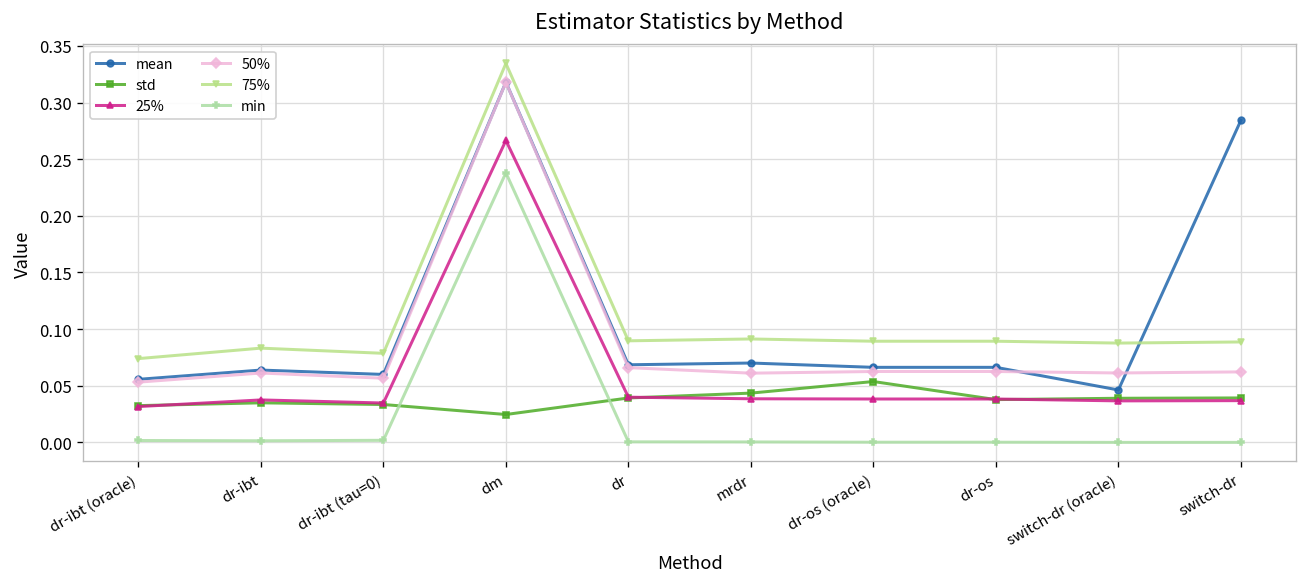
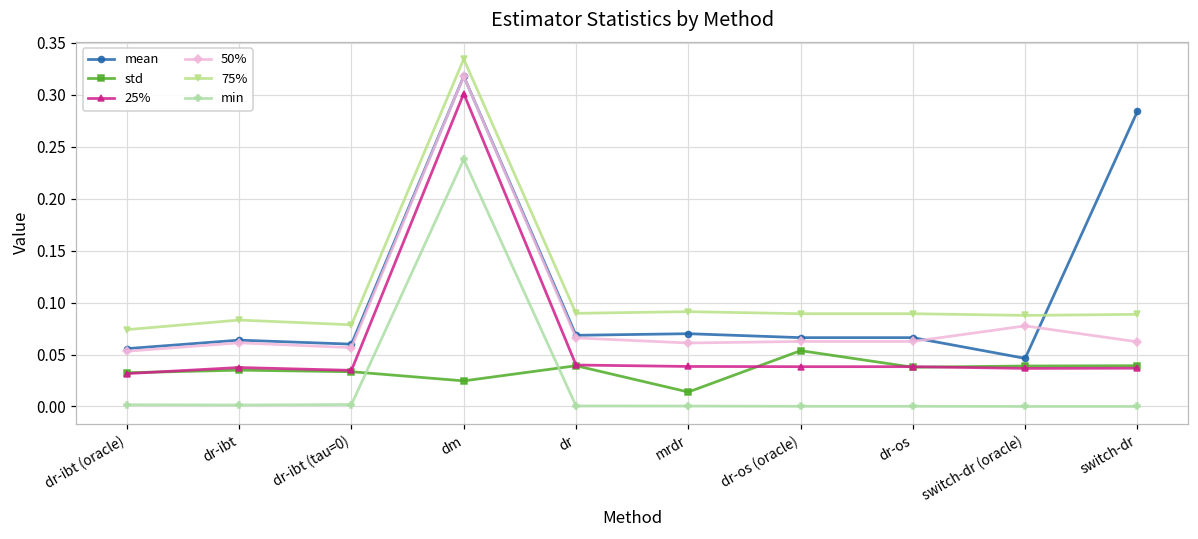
  {
    "mean": {
      "dr-ibt (tau=0)": 0.06,
      "mrdr": 0.07,
      "dr-os (oracle)": 0.07,
      "dr-os": 0.07,
      "switch-dr (oracle)": 0.05,
      "switch-dr": 0.28
    },
    "std": {
      "dm": 0.02,
-     "mrdr": 0.04,
+     "mrdr": 0.01,
      "dr-os (oracle)": 0.05
    },
    "25%": {
-     "dm": 0.27,
+     "dm": 0.30,
      "mrdr": 0.04,
      "dr-os (oracle)": 0.04
    },
    "50%": {
      "dr-ibt (tau=0)": 0.06,
      "mrdr": 0.06,
      "dr-os (oracle)": 0.06,
      "dr-os": 0.06,
-     "switch-dr (oracle)": 0.06,
+     "switch-dr (oracle)": 0.08,
      "switch-dr": 0.06
    }
  }
